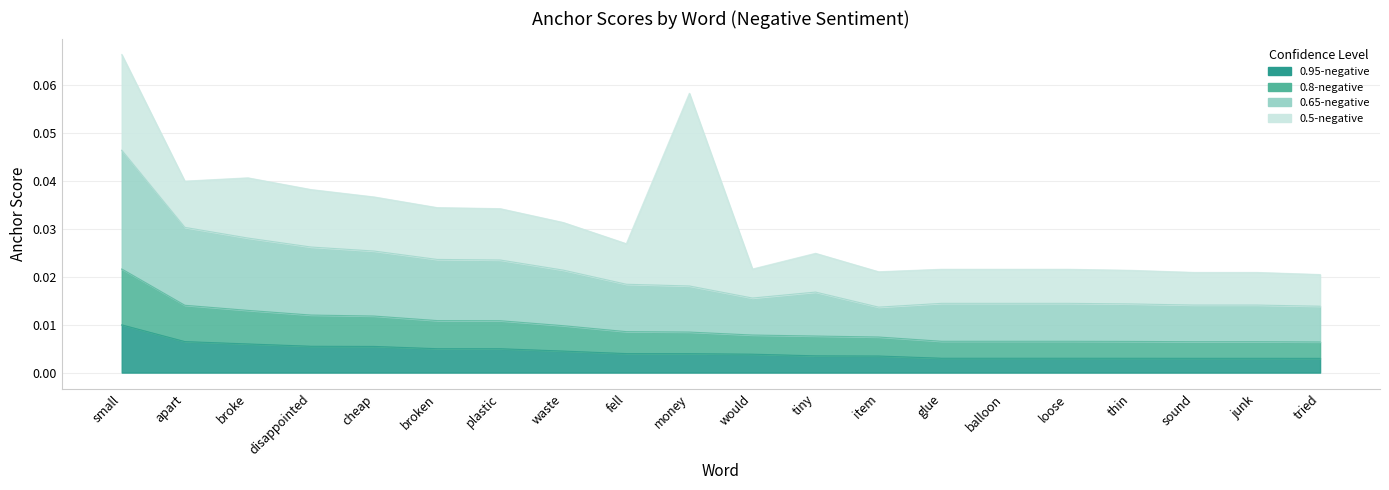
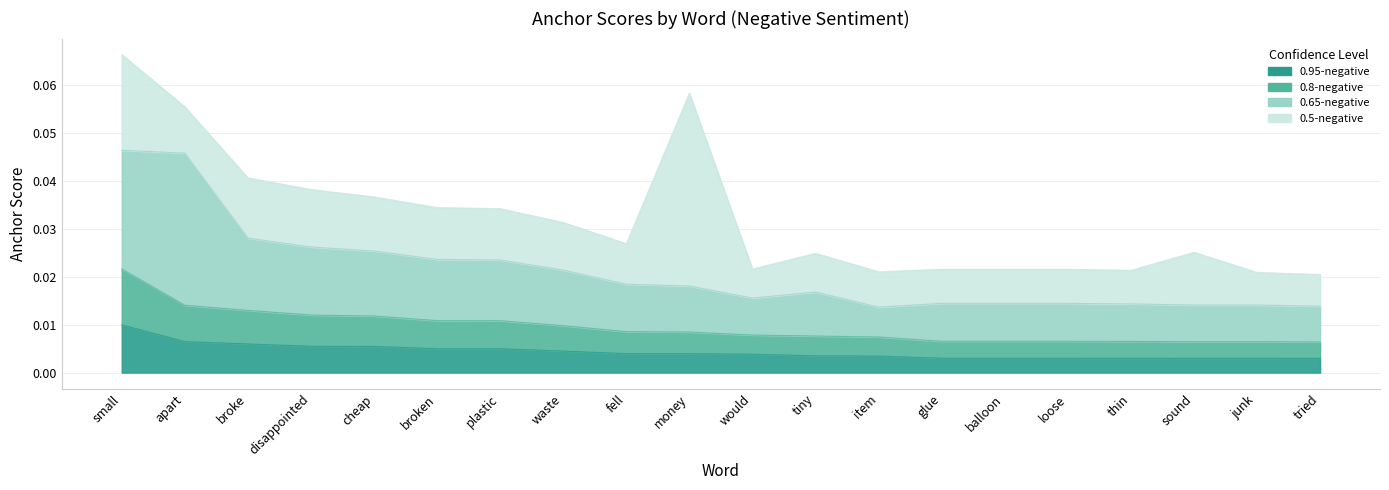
  {
    "0.65-negative": {
      "small": 0.025,
-     "apart": 0.016,
+     "apart": 0.032,
      "broke": 0.015,
      "disappointed": 0.014,
      "cheap": 0.014,
      "broken": 0.013,
      "plastic": 0.013,
      "waste": 0.012,
      "fell": 0.010,
      "money": 0.010,
      "would": 0.008,
      "tiny": 0.009,
      "item": 0.006,
      "glue": 0.008,
      "balloon": 0.008,
      "loose": 0.008,
      "thin": 0.008,
      "sound": 0.008,
      "junk": 0.008,
      "tried": 0.007
    },
    "0.5-negative": {
      "small": 0.020,
      "apart": 0.010,
      "broke": 0.013,
      "disappointed": 0.012,
      "cheap": 0.011,
      "broken": 0.011,
      "plastic": 0.011,
      "waste": 0.010,
      "fell": 0.008,
      "money": 0.040,
      "would": 0.006,
      "tiny": 0.008,
      "item": 0.007,
      "glue": 0.007,
      "balloon": 0.007,
      "loose": 0.007,
      "thin": 0.007,
-     "sound": 0.007,
+     "sound": 0.011,
      "junk": 0.007,
      "tried": 0.007
    }
  }
